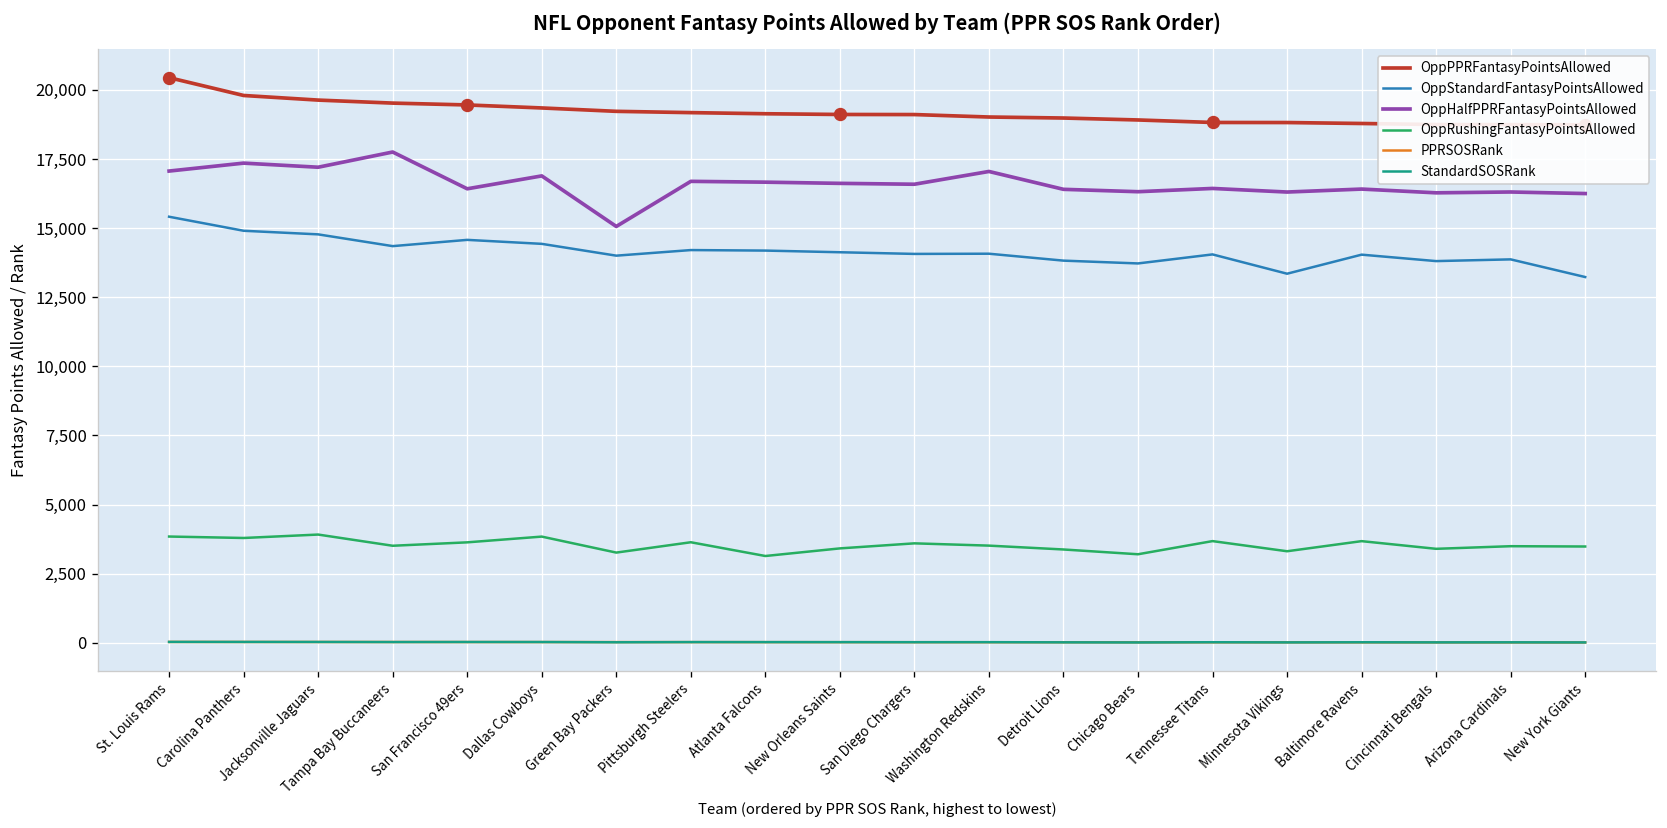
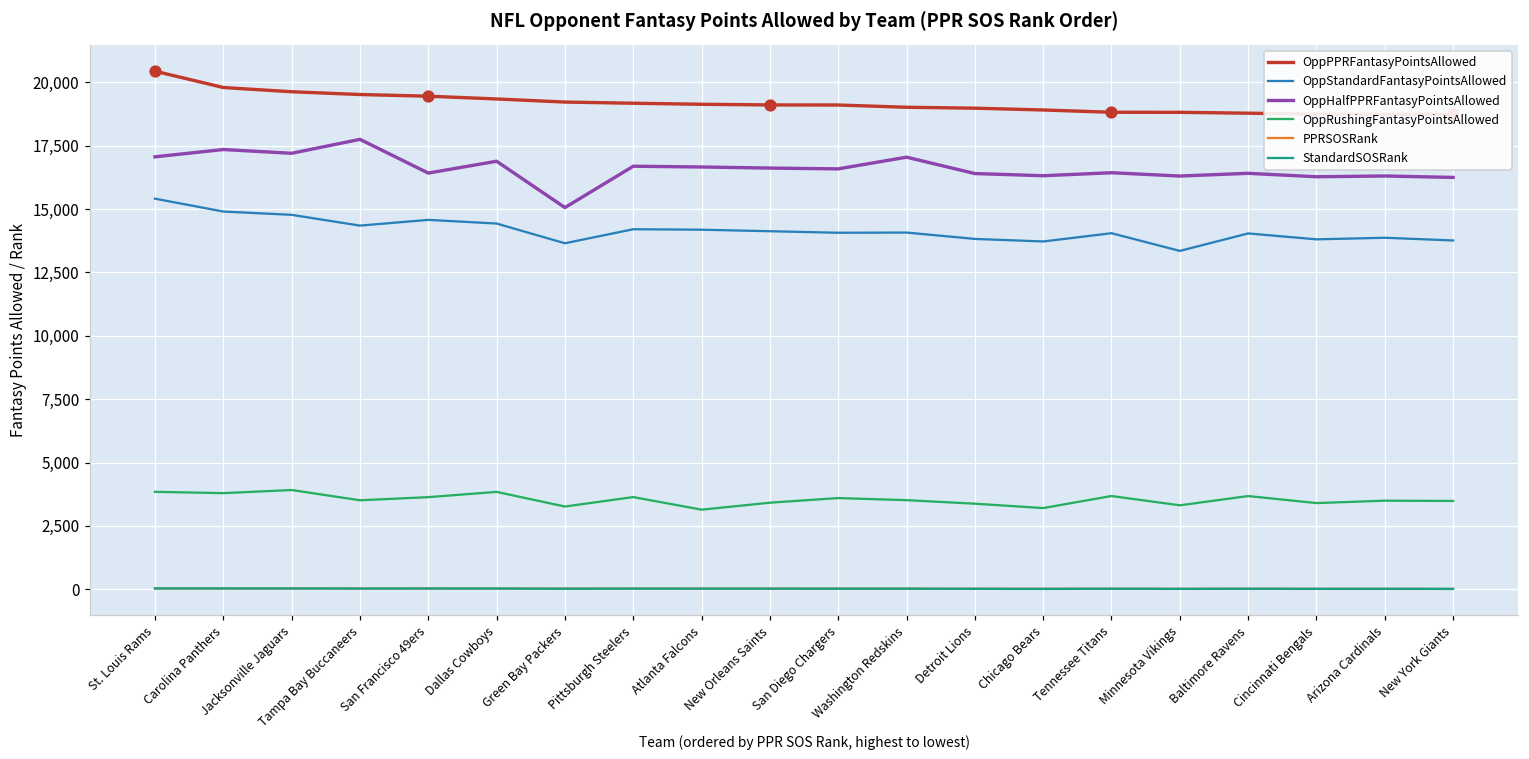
  {
    "OppStandardFantasyPointsAllowed": {
      "St. Louis Rams": "15,400",
      "Carolina Panthers": "14,900",
      "Jacksonville Jaguars": "14,800",
      "Tampa Bay Buccaneers": "14,300",
      "San Francisco 49ers": "14,600",
      "Dallas Cowboys": "14,400",
-     "Green Bay Packers": "14,000",
+     "Green Bay Packers": "13,700",
      "Pittsburgh Steelers": "14,200",
      "Atlanta Falcons": "14,200",
      "New Orleans Saints": "14,100",
      "San Diego Chargers": "14,100",
      "Washington Redskins": "14,100",
      "Detroit Lions": "13,800",
      "Chicago Bears": "13,700",
      "Tennessee Titans": "14,000",
      "Minnesota Vikings": "13,400",
      "Baltimore Ravens": "14,000",
      "Cincinnati Bengals": "13,800",
      "Arizona Cardinals": "13,900",
-     "New York Giants": "13,200"
+     "New York Giants": "13,800"
    },
    "OppHalfPPRFantasyPointsAllowed": {
      "St. Louis Rams": "17,100",
      "Carolina Panthers": "17,400",
      "Jacksonville Jaguars": "17,200",
      "Tampa Bay Buccaneers": "17,800",
      "San Francisco 49ers": "16,400",
      "Dallas Cowboys": "16,900",
      "Green Bay Packers": "15,100",
      "Pittsburgh Steelers": "16,700",
      "Atlanta Falcons": "16,700",
      "New Orleans Saints": "16,600",
      "San Diego Chargers": "16,600",
      "Washington Redskins": "17,100",
      "Detroit Lions": "16,400",
      "Chicago Bears": "16,300",
      "Tennessee Titans": "16,400",
      "Minnesota Vikings": "16,300",
      "Baltimore Ravens": "16,400",
      "Cincinnati Bengals": "16,300",
      "Arizona Cardinals": "16,300",
      "New York Giants": "16,300"
    }
  }
